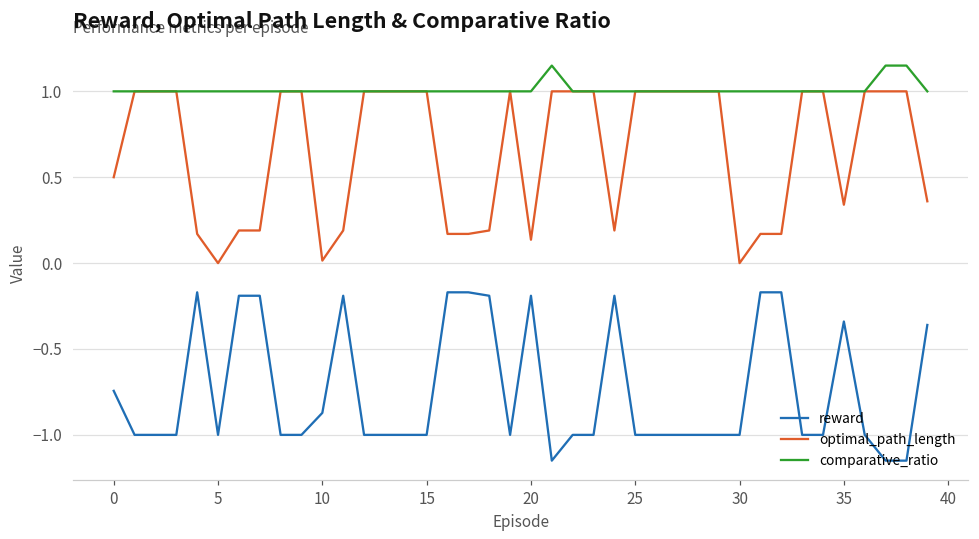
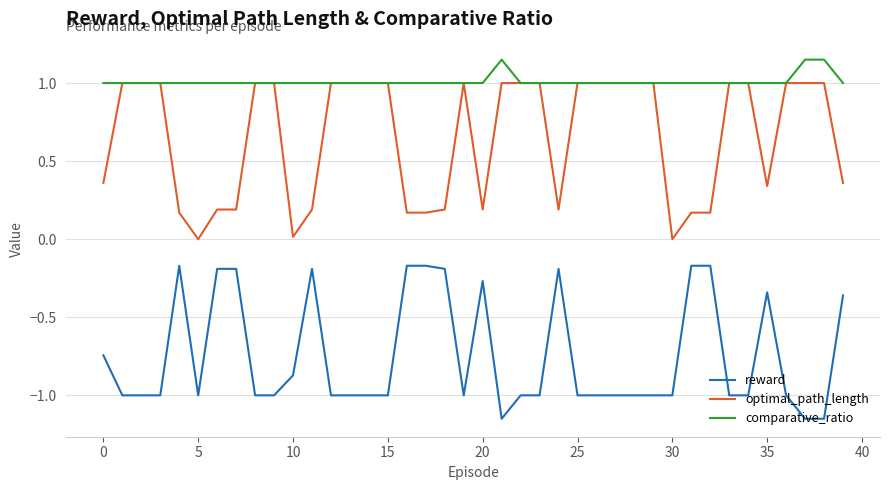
  {
    "reward": {
      "0": -0.74,
      "5": -1.00,
      "10": -0.87,
      "15": -1.00,
-     "20": -0.19,
+     "20": -0.27,
      "25": -1.00,
      "30": -1.00,
      "35": -0.34
    },
    "optimal_path_length": {
-     "0": 0.50,
+     "0": 0.36,
      "5": 0.00,
      "10": 0.01,
-     "20": 0.14,
+     "20": 0.19,
      "30": 0.00,
      "35": 0.34
    },
    "comparative_ratio": {
      "0": 1.00,
      "5": 1.00,
      "10": 1.00,
      "20": 1.00,
      "30": 1.00,
      "35": 1.00
    }
  }
